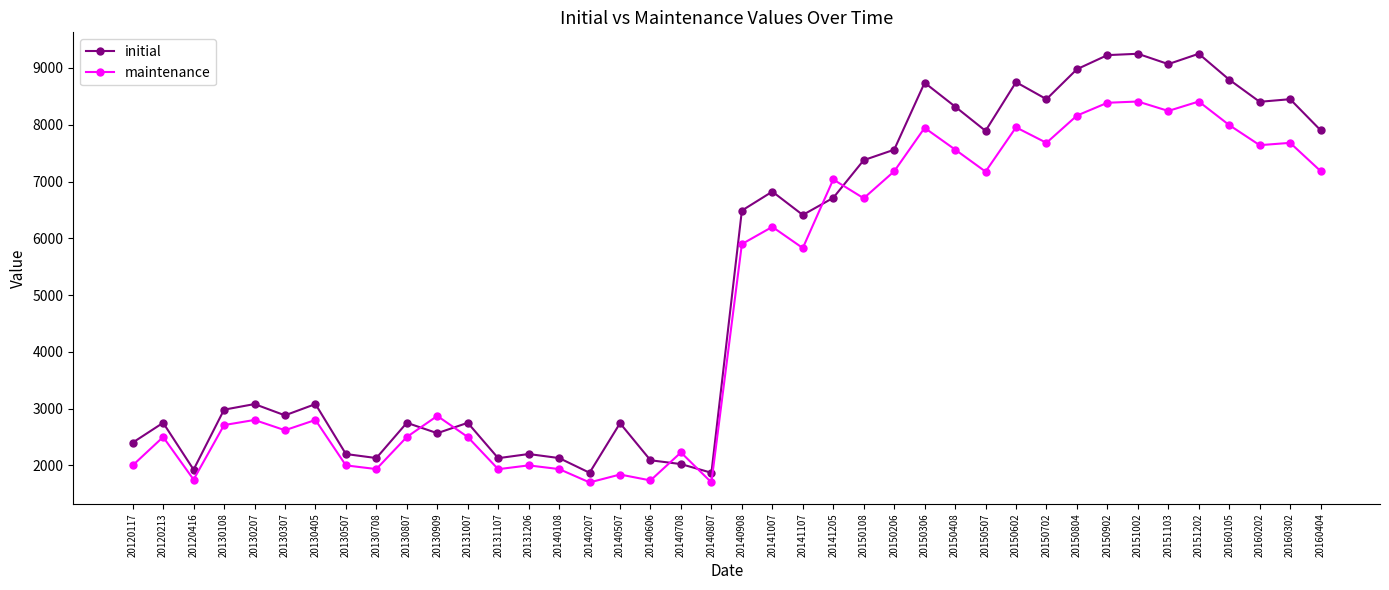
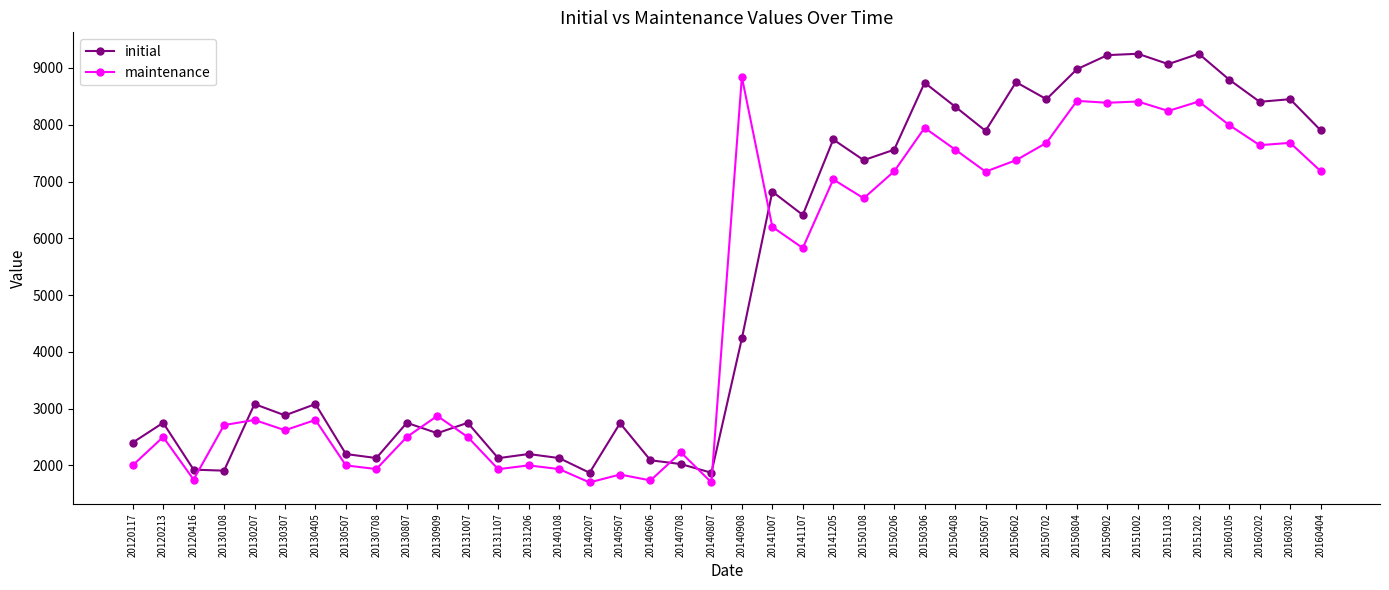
  {
    "initial": {
      "20120117": 2400,
      "20120213": 2800,
      "20120416": 1900,
-     "20130108": 3000,
+     "20130108": 1900,
      "20130207": 3100,
      "20130307": 2900,
      "20130405": 3100,
      "20130507": 2200,
      "20130708": 2100,
      "20130807": 2800,
      "20130909": 2600,
      "20131007": 2800,
      "20131107": 2100,
      "20131206": 2200,
      "20140108": 2100,
      "20140207": 1900,
      "20140507": 2700,
      "20140606": 2100,
      "20140708": 2000,
      "20140807": 1900,
-     "20140908": 6500,
+     "20140908": 4200,
      "20141007": 6800,
      "20141107": 6400,
-     "20141205": 6700,
+     "20141205": 7700,
      "20150108": 7400,
      "20150206": 7600,
      "20150306": 8700,
      "20150408": 8300,
      "20150507": 7900,
      "20150602": 8800,
      "20150702": 8500,
      "20150804": 9000,
      "20150902": 9200,
      "20151002": 9300,
      "20151103": 9100,
      "20151202": 9300,
      "20160105": 8800,
      "20160202": 8400,
      "20160302": 8500,
      "20160404": 7900
    },
    "maintenance": {
      "20120117": 2000,
      "20120213": 2500,
      "20120416": 1800,
      "20130108": 2700,
      "20130207": 2800,
      "20130307": 2600,
      "20130405": 2800,
      "20130507": 2000,
      "20130708": 1900,
      "20130807": 2500,
      "20130909": 2900,
      "20131007": 2500,
      "20131107": 1900,
      "20131206": 2000,
      "20140108": 1900,
      "20140207": 1700,
      "20140507": 1800,
      "20140606": 1700,
      "20140708": 2200,
      "20140807": 1700,
-     "20140908": 5900,
+     "20140908": 8800,
      "20141007": 6200,
      "20141107": 5800,
      "20141205": 7000,
      "20150108": 6700,
      "20150206": 7200,
      "20150306": 7900,
      "20150408": 7600,
      "20150507": 7200,
-     "20150602": 8000,
+     "20150602": 7400,
      "20150702": 7700,
-     "20150804": 8200,
+     "20150804": 8400,
      "20150902": 8400,
      "20151002": 8400,
      "20151103": 8200,
      "20151202": 8400,
      "20160105": 8000,
      "20160202": 7600,
      "20160302": 7700,
      "20160404": 7200
    }
  }
